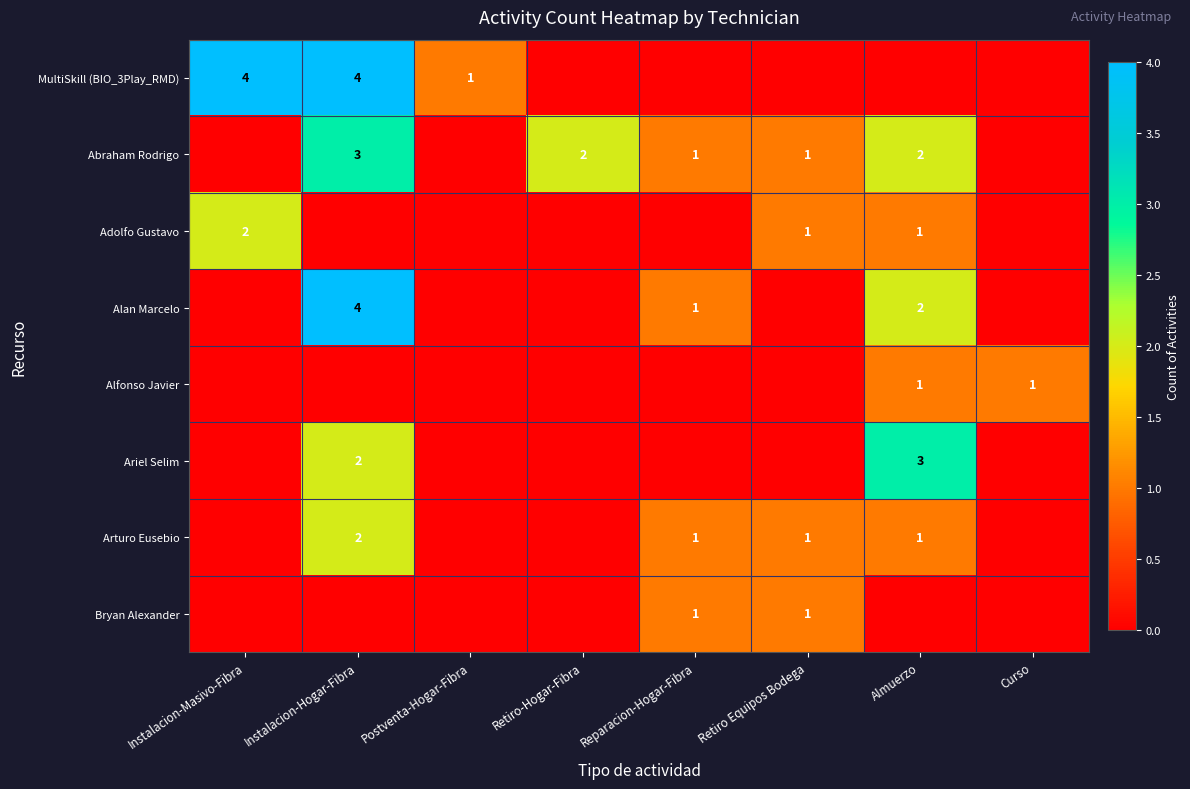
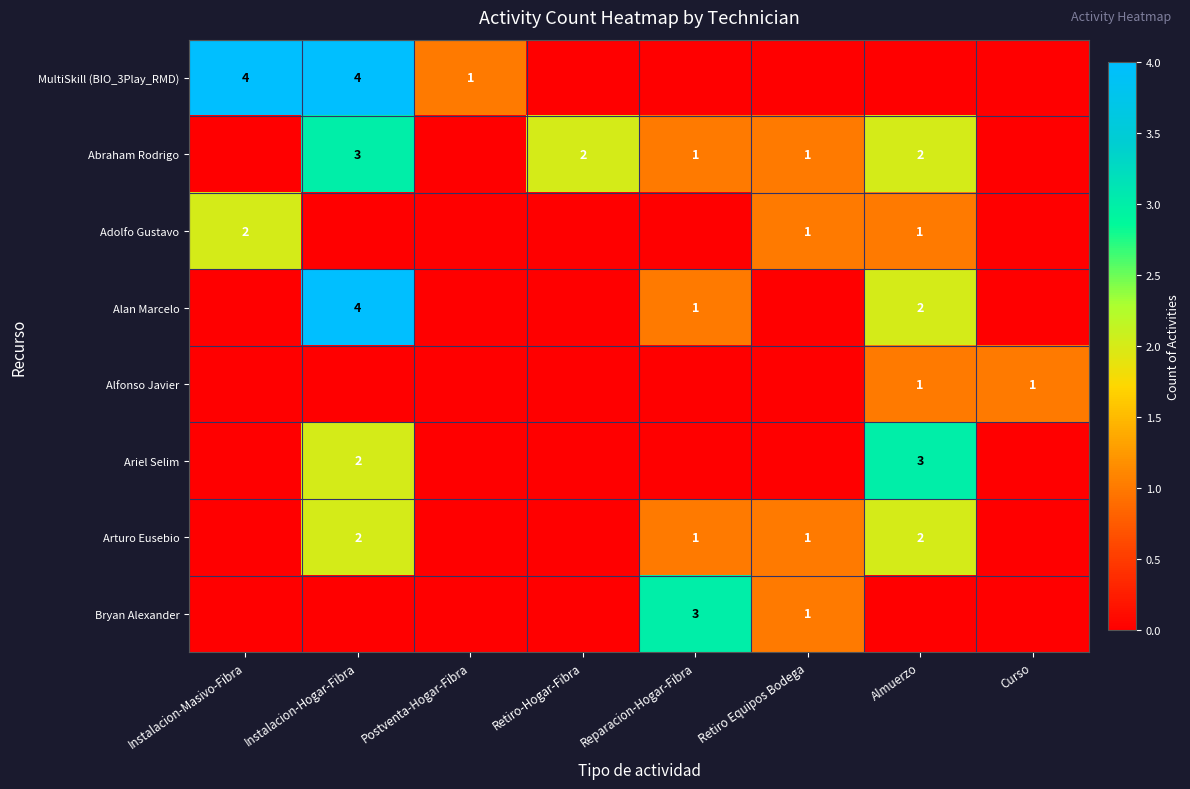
  {
    "MultiSkill (BIO_3Play_RMD)": {
      "Instalacion-Masivo-Fibra": 4,
      "Instalacion-Hogar-Fibra": 4,
      "Postventa-Hogar-Fibra": 1
    },
    "Abraham Rodrigo": {
      "Instalacion-Hogar-Fibra": 3,
      "Retiro-Hogar-Fibra": 2,
      "Reparacion-Hogar-Fibra": 1,
      "Retiro Equipos Bodega": 1,
      "Almuerzo": 2
    },
    "Adolfo Gustavo": {
      "Instalacion-Masivo-Fibra": 2,
      "Retiro Equipos Bodega": 1,
      "Almuerzo": 1
    },
    "Alan Marcelo": {
      "Instalacion-Hogar-Fibra": 4,
      "Reparacion-Hogar-Fibra": 1,
      "Almuerzo": 2
    },
    "Alfonso Javier": {
      "Almuerzo": 1,
      "Curso": 1
    },
    "Ariel Selim": {
      "Instalacion-Hogar-Fibra": 2,
      "Almuerzo": 3
    },
    "Arturo Eusebio": {
      "Instalacion-Hogar-Fibra": 2,
      "Reparacion-Hogar-Fibra": 1,
      "Retiro Equipos Bodega": 1,
-     "Almuerzo": 1
+     "Almuerzo": 2
    },
    "Bryan Alexander": {
-     "Reparacion-Hogar-Fibra": 1,
+     "Reparacion-Hogar-Fibra": 3,
      "Retiro Equipos Bodega": 1
    }
  }
